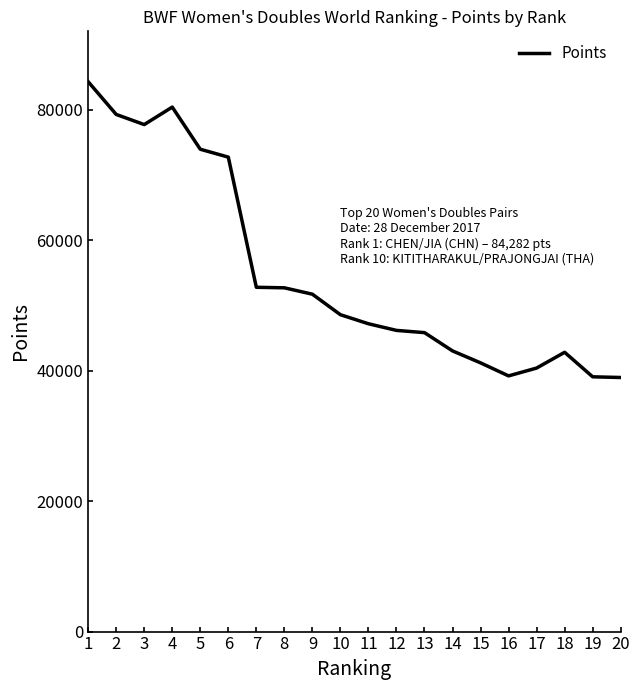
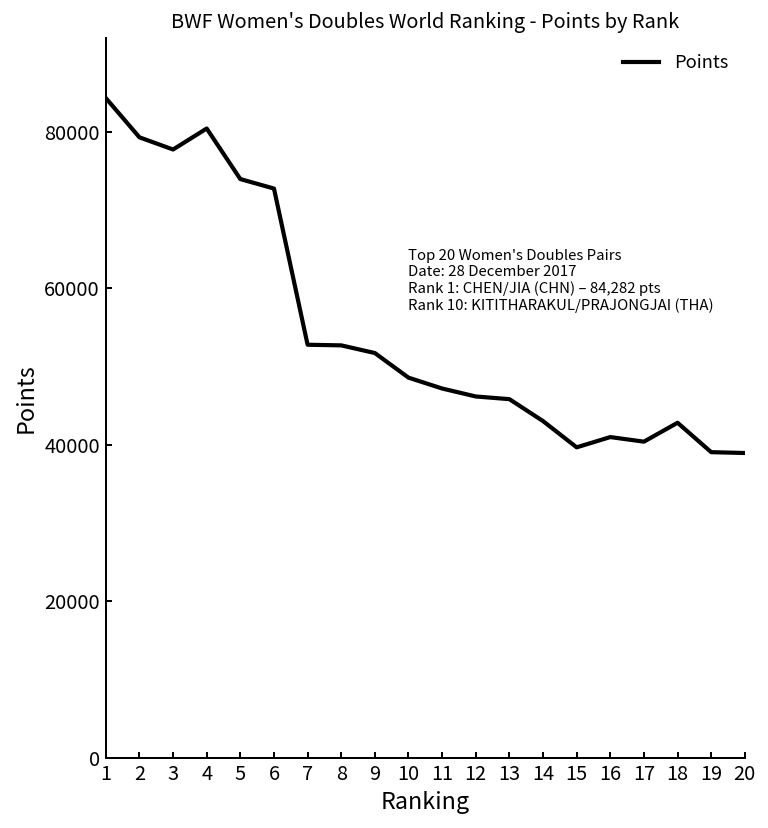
  {
    "1": 84000,
    "2": 79000,
    "3": 78000,
    "4": 80000,
    "5": 74000,
    "6": 73000,
    "7": 53000,
    "8": 53000,
    "9": 52000,
    "10": 49000,
    "11": 47000,
    "12": 46000,
    "13": 46000,
    "14": 43000,
-   "15": 41000,
-   "16": 39000,
+   "15": 40000,
+   "16": 41000,
    "17": 40000,
    "18": 43000,
    "19": 39000,
    "20": 39000
  }
